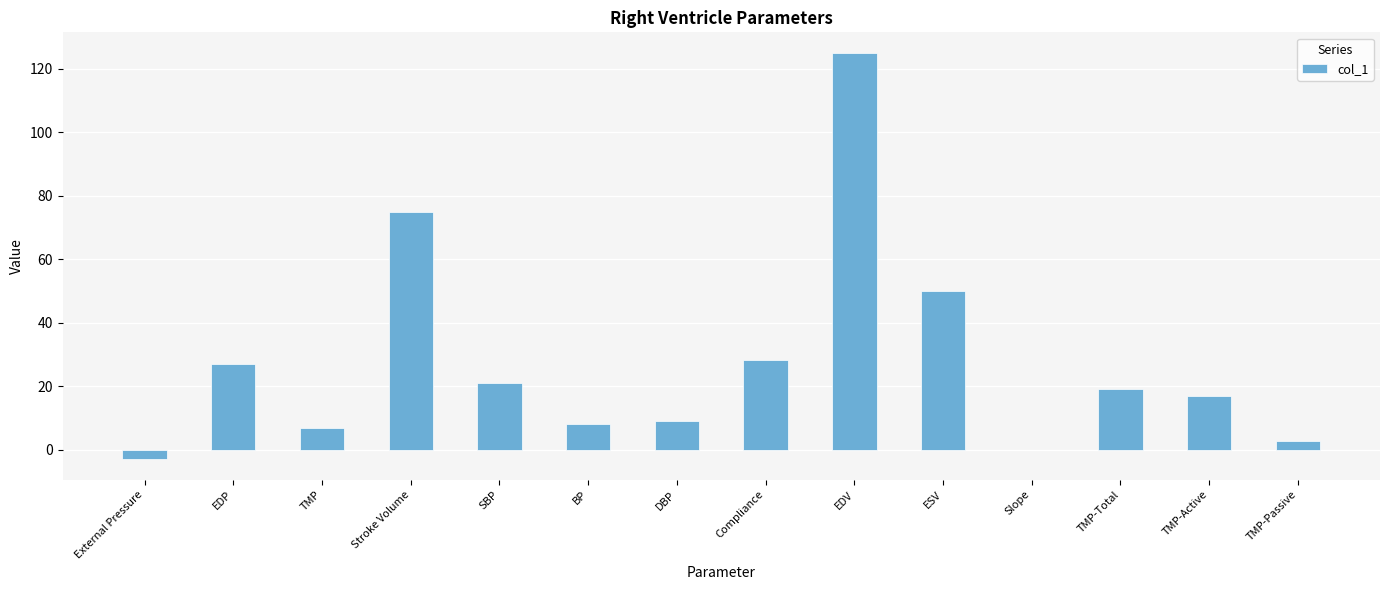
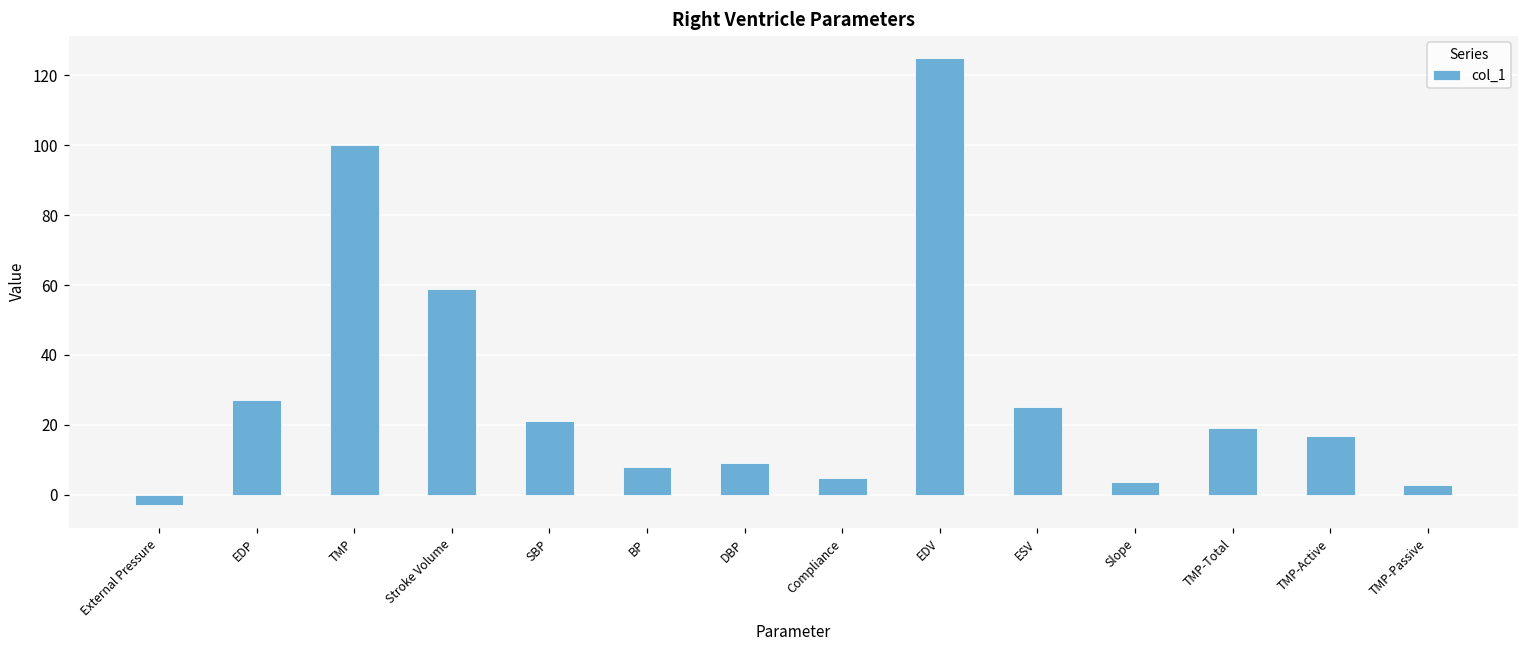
  {
    "External Pressure": -3,
    "EDP": 27,
-   "TMP": 7,
-   "Stroke Volume": 75,
+   "TMP": 100,
+   "Stroke Volume": 59,
    "SBP": 21,
    "BP": 8,
    "DBP": 9,
-   "Compliance": 28,
+   "Compliance": 5,
    "EDV": 125,
-   "ESV": 50,
-   "Slope": 0,
+   "ESV": 25,
+   "Slope": 4,
    "TMP-Total": 19,
    "TMP-Active": 17,
    "TMP-Passive": 3
  }
